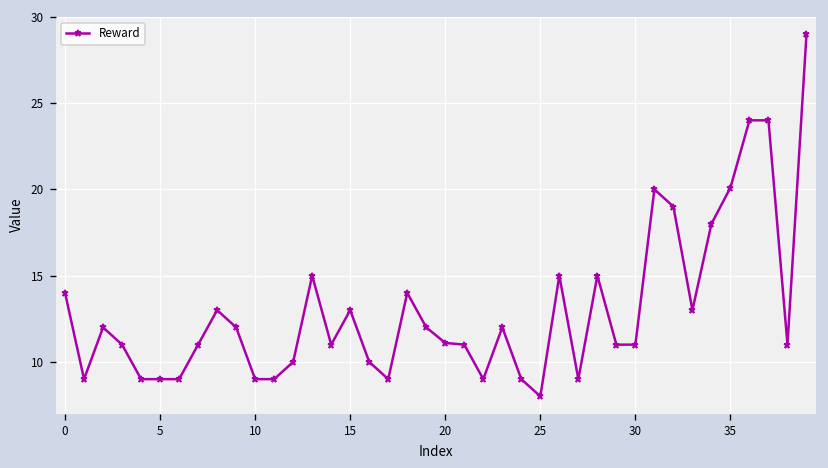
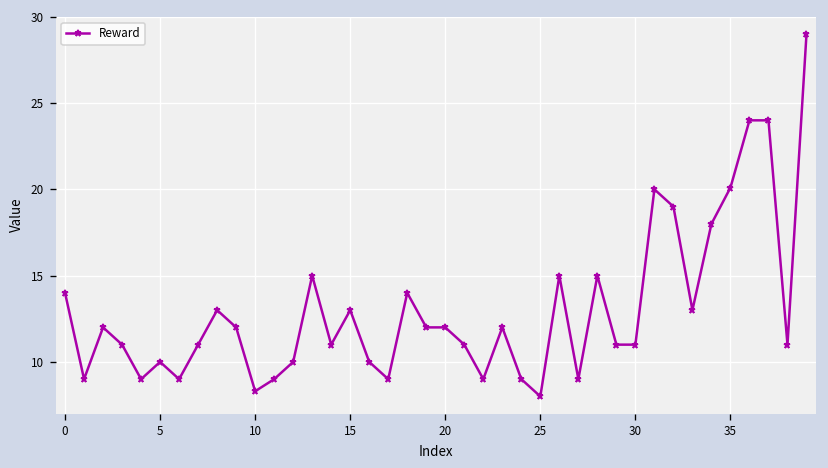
  {
    "0": 14.0,
-   "5": 9,
-   "10": 9.0,
+   "5": 10,
+   "10": 8.3,
    "15": 13.0,
-   "20": 11.1,
+   "20": 12.0,
    "25": 8.0,
    "30": 11.0,
    "35": 20.1
  }
